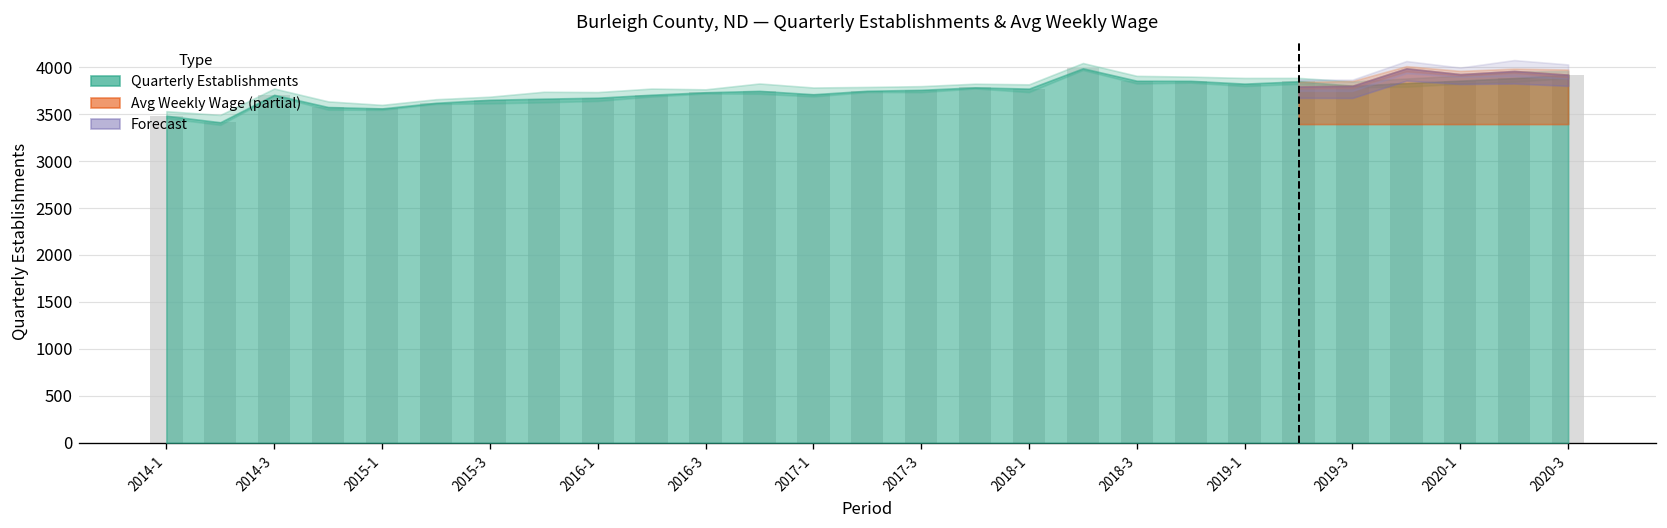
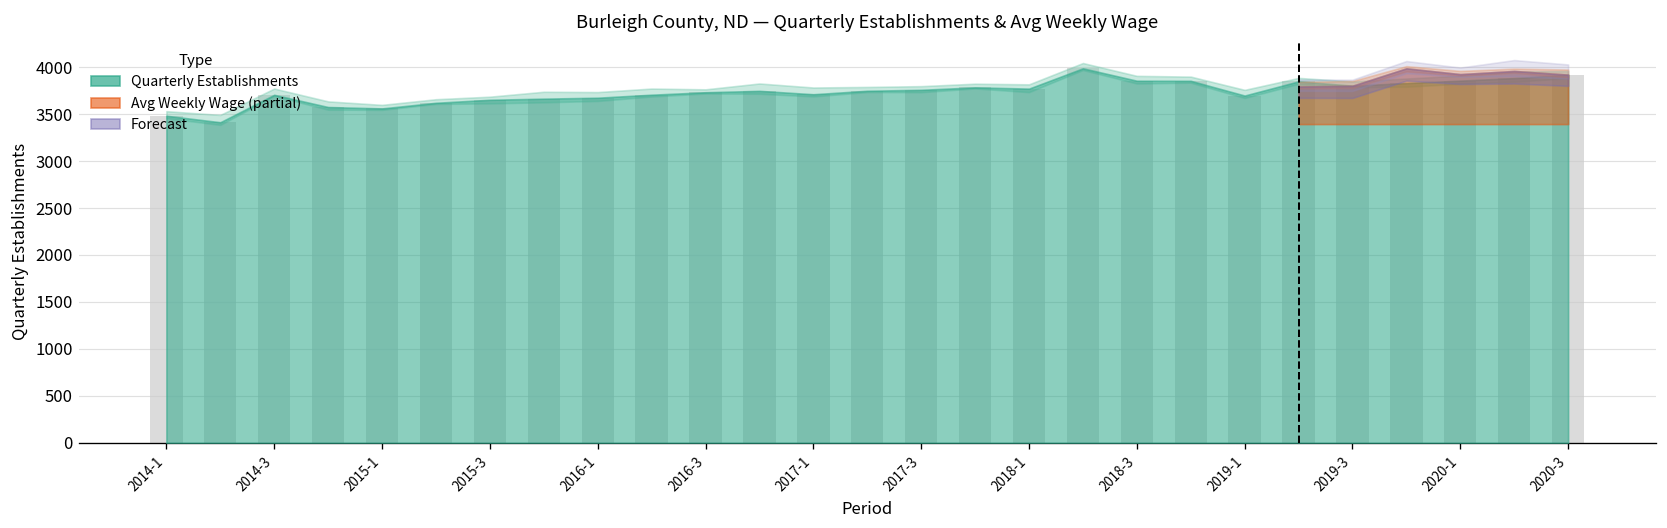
  {
    "Quarterly Establishments": {
      "2014-1": 3500,
      "2014-3": 3700,
      "2015-1": 3600,
      "2015-3": 3700,
      "2016-1": 3700,
      "2017-1": 3700,
      "2017-3": 3800,
      "2018-1": 3800,
      "2018-3": 3900,
-     "2019-1": 3800,
+     "2019-1": 3700,
      "2020-1": 3900
    }
  }
